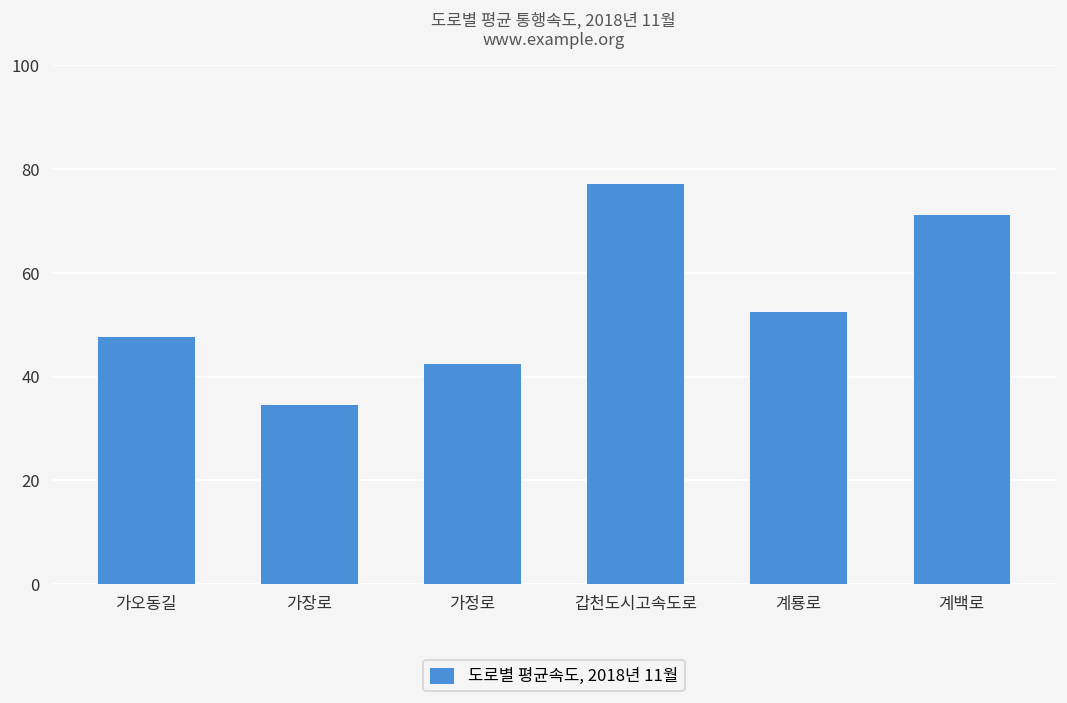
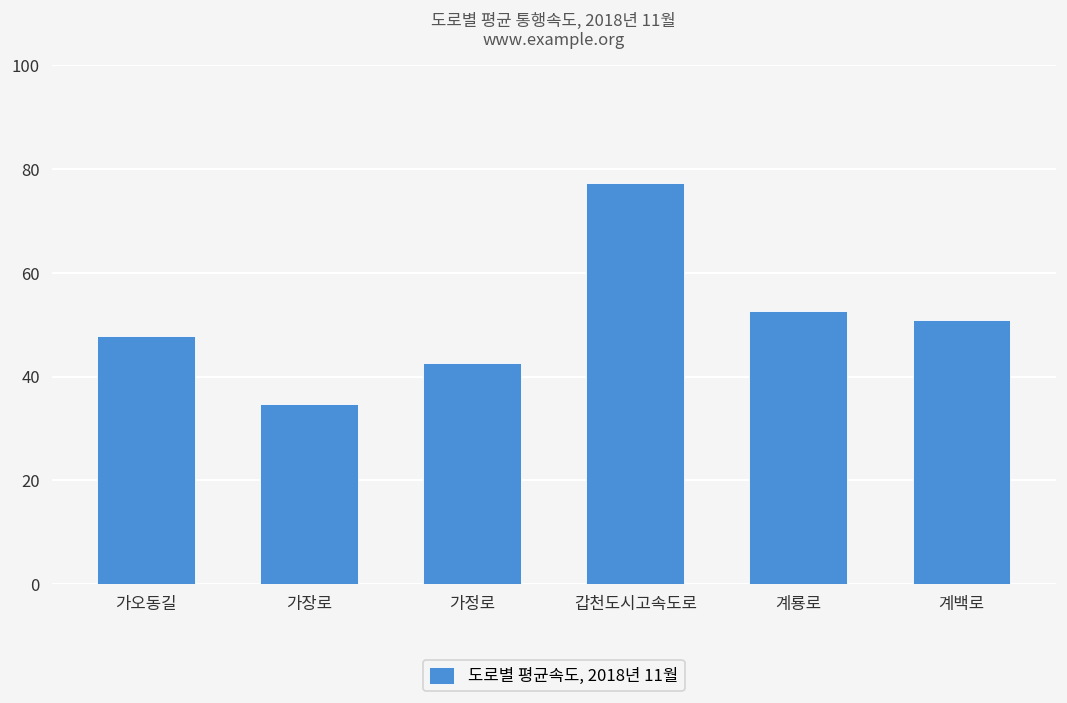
  {
    "가오동길": 48,
    "가장로": 35,
    "가정로": 43,
    "갑천도시고속도로": 77,
    "계룡로": 53,
-   "계백로": 71
+   "계백로": 51
  }
